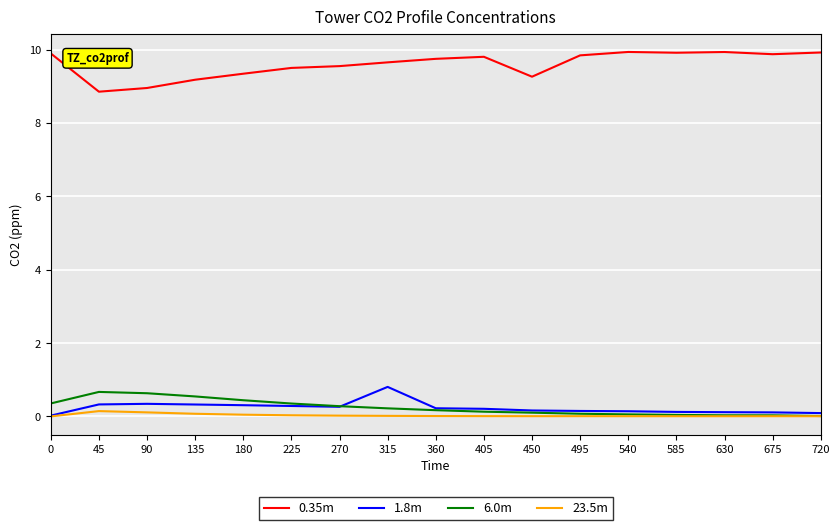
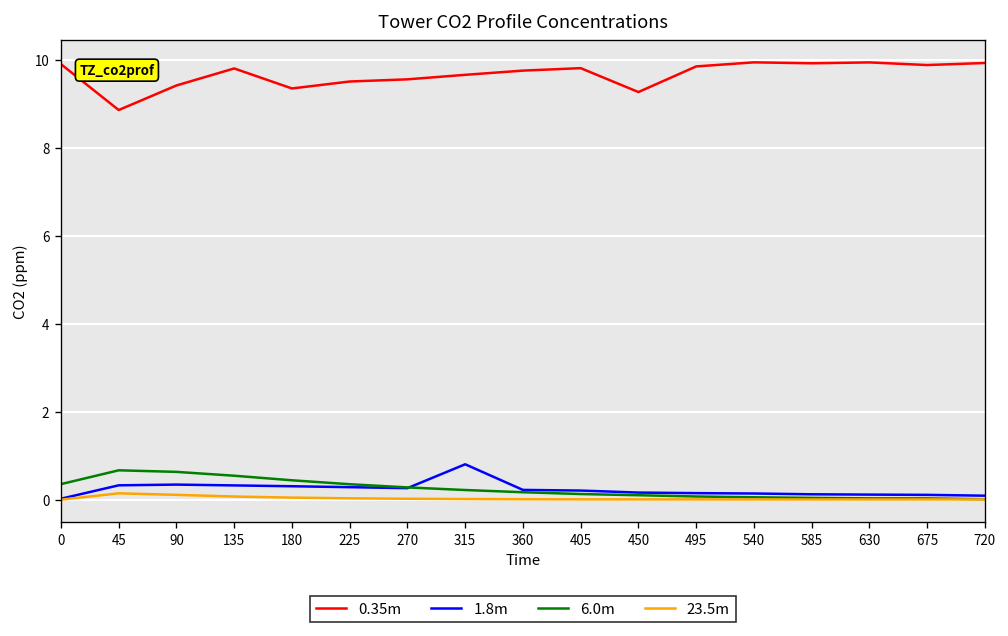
  {
    "0.35m": {
      "0": 9.9,
      "45": 8.9,
-     "90": 9.0,
-     "135": 9.2,
+     "90": 9.4,
+     "135": 9.8,
      "180": 9.3,
      "225": 9.5,
      "270": 9.6,
      "315": 9.7,
      "360": 9.8,
      "405": 9.8,
      "450": 9.3,
      "495": 9.8,
      "540": 9.9,
      "585": 9.9,
      "630": 9.9,
      "675": 9.9,
      "720": 9.9
    },
    "1.8m": {
      "45": 0.3,
      "90": 0.3,
      "135": 0.3,
      "180": 0.3,
      "315": 0.8,
      "405": 0.2,
      "495": 0.2,
      "540": 0.1,
      "585": 0.1,
      "630": 0.1,
      "675": 0.1,
      "720": 0.1
    },
    "6.0m": {
      "0": 0.4,
      "45": 0.7,
      "90": 0.6,
      "135": 0.5,
      "180": 0.4,
      "315": 0.2,
      "405": 0.1
    },
    "23.5m": {
      "45": 0.1,
      "90": 0.1,
      "135": 0.1,
      "180": 0.0,
      "225": 0.0,
      "270": 0.0,
      "315": 0.0,
      "360": 0.0,
      "405": 0.0,
      "450": 0.0
    }
  }
